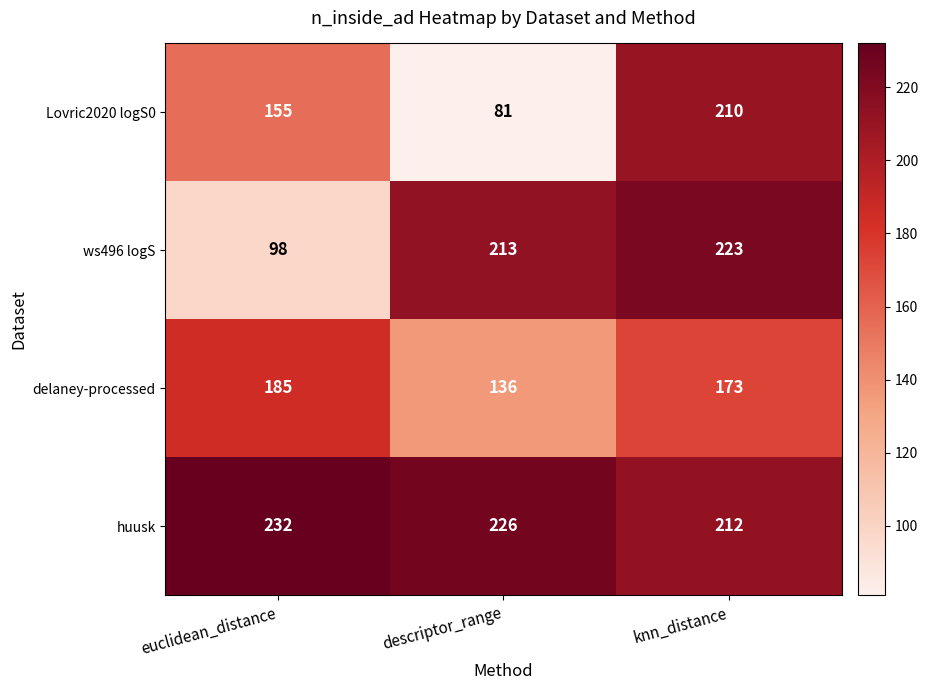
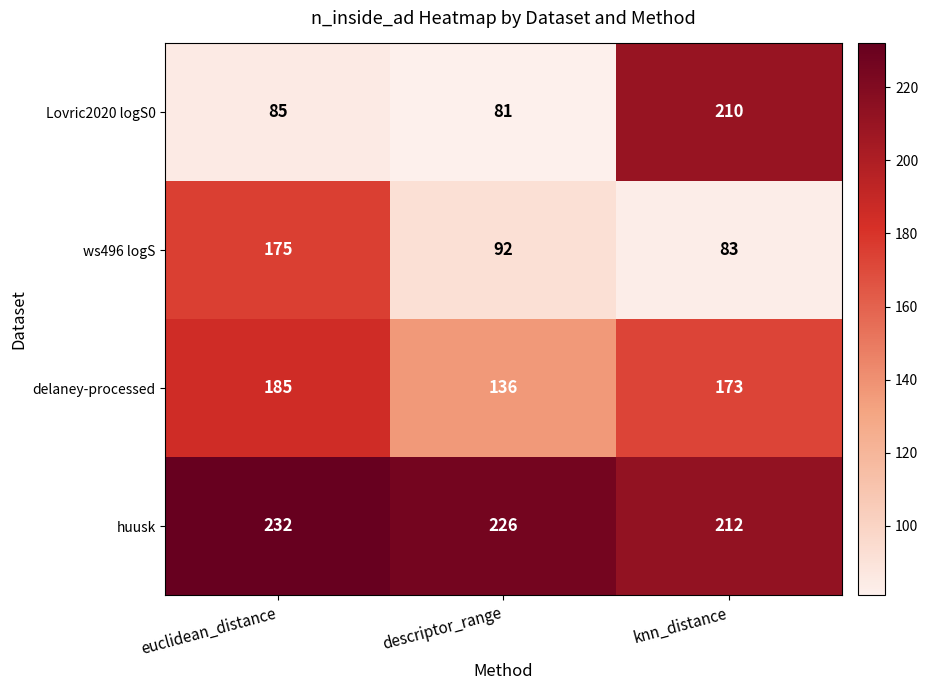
  {
    "Lovric2020 logS0": {
-     "euclidean_distance": 155,
+     "euclidean_distance": 85,
      "descriptor_range": 81,
      "knn_distance": 210
    },
    "ws496 logS": {
-     "euclidean_distance": 98,
-     "descriptor_range": 213,
-     "knn_distance": 223
+     "euclidean_distance": 175,
+     "descriptor_range": 92,
+     "knn_distance": 83
    },
    "delaney-processed": {
      "euclidean_distance": 185,
      "descriptor_range": 136,
      "knn_distance": 173
    },
    "huusk": {
      "euclidean_distance": 232,
      "descriptor_range": 226,
      "knn_distance": 212
    }
  }
